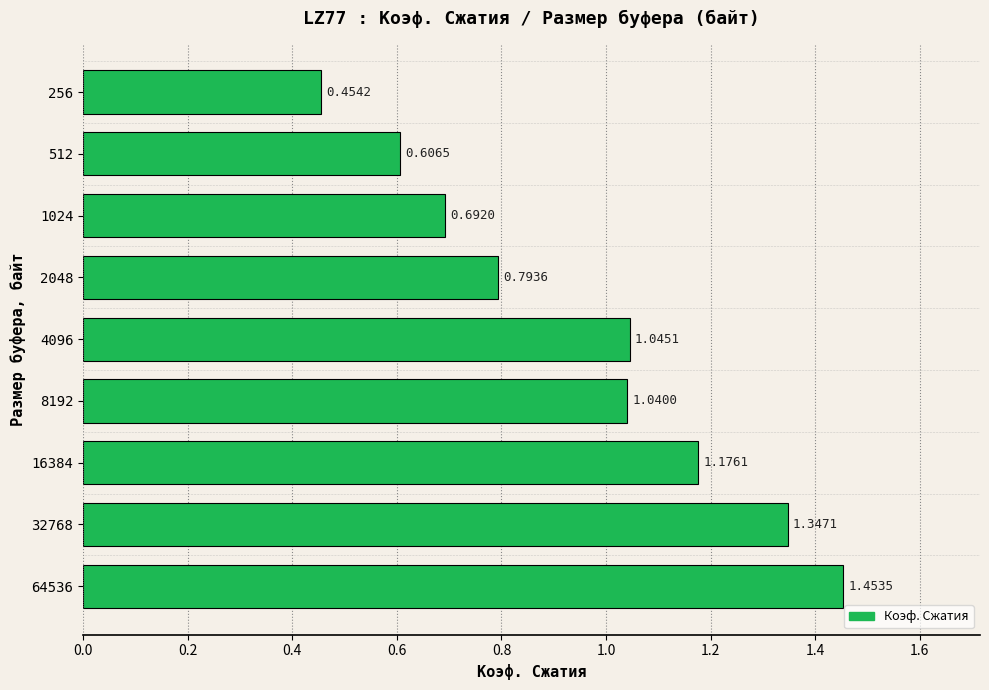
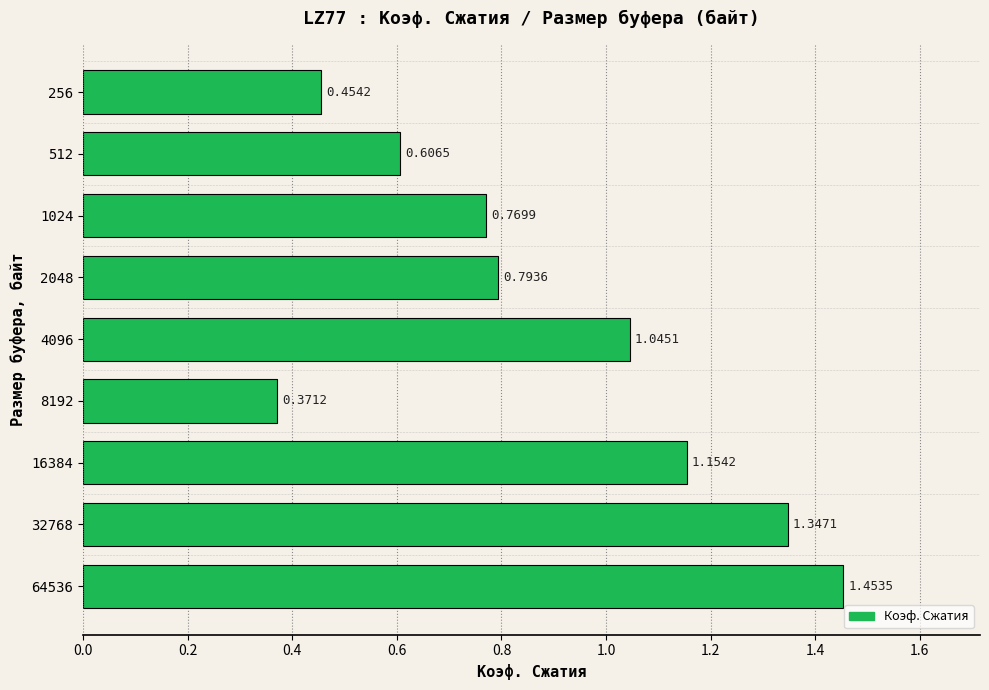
  {
    "Коэф. Сжатия": {
      "256": 0.4542,
      "512": 0.6065,
-     "1024": 0.6920,
+     "1024": 0.7699,
      "2048": 0.7936,
      "4096": 1.0451,
-     "8192": 1.0400,
-     "16384": 1.1761,
+     "8192": 0.3712,
+     "16384": 1.1542,
      "32768": 1.3471,
      "64536": 1.4535
    }
  }
